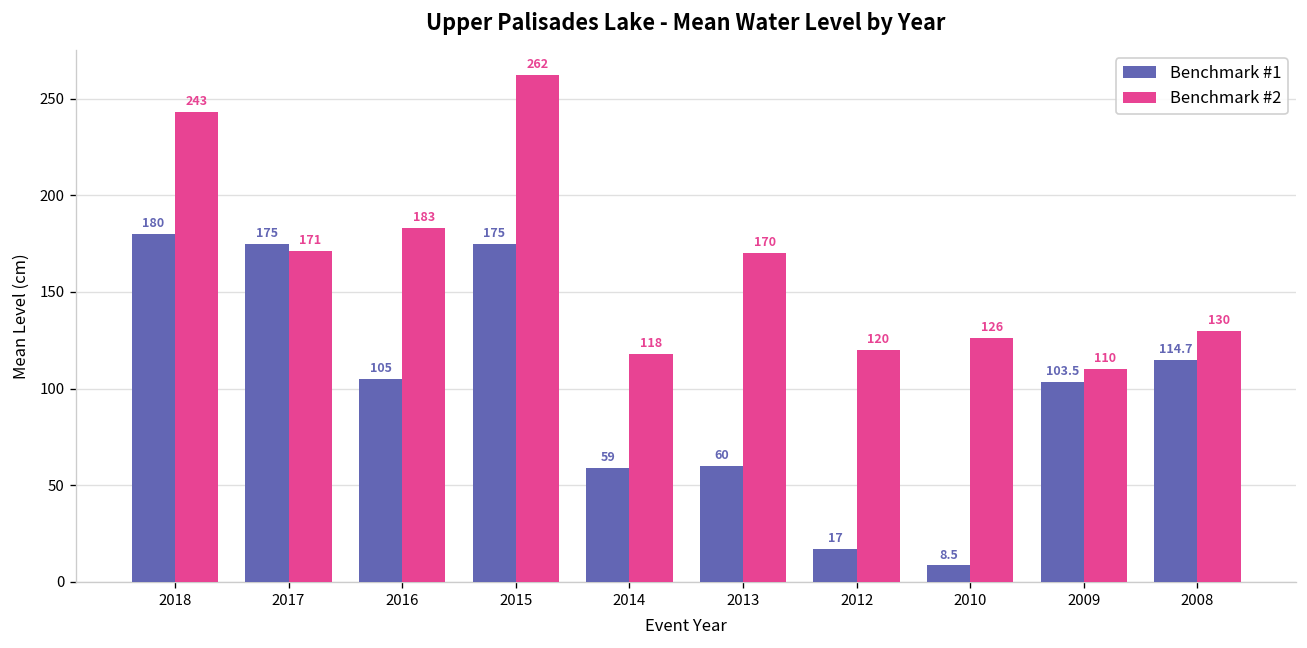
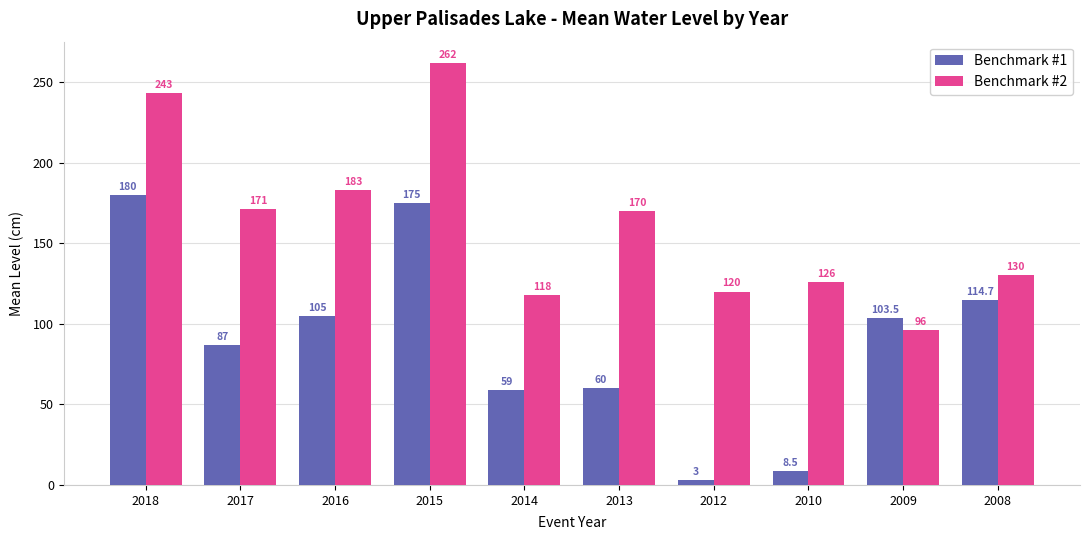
  {
    "Benchmark #1": {
      "2018": 180,
-     "2017": 175,
+     "2017": 87,
      "2016": 105,
      "2015": 175,
      "2014": 59,
      "2013": 60,
-     "2012": 17,
+     "2012": 3,
      "2010": 8.5,
      "2009": 103.5,
      "2008": 114.7
    },
    "Benchmark #2": {
      "2018": 243,
      "2017": 171,
      "2016": 183,
      "2015": 262,
      "2014": 118,
      "2013": 170,
      "2012": 120,
      "2010": 126,
-     "2009": 110,
+     "2009": 96,
      "2008": 130
    }
  }
